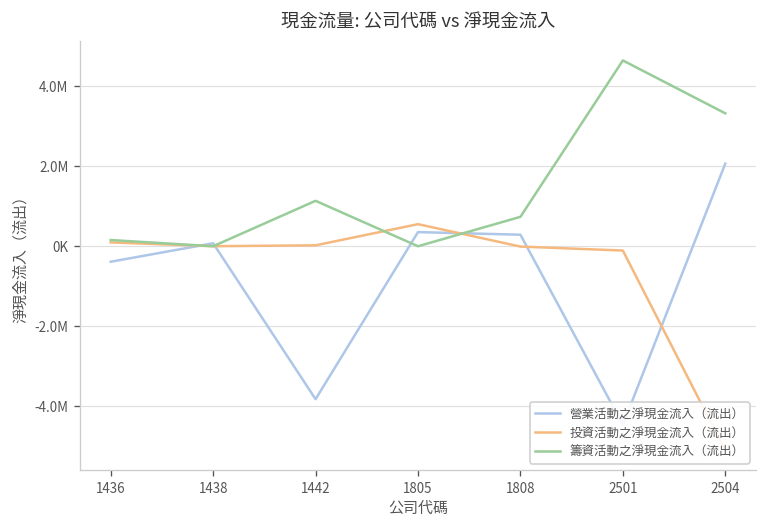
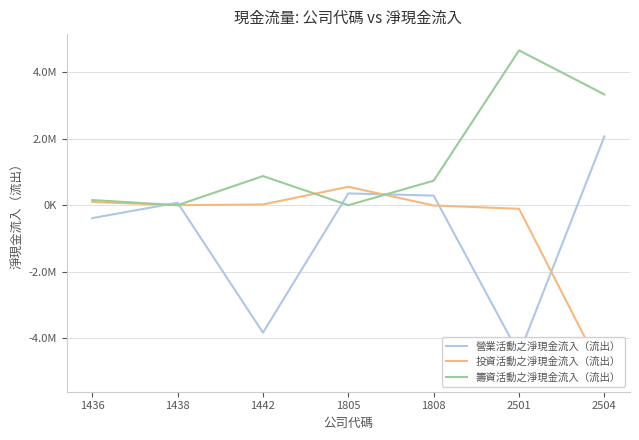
  {
    "營業活動之淨現金流入（流出）": {
      "1436": -400000,
      "1442": -3800000,
      "1805": 400000,
      "1808": 300000,
      "2504": 2100000
    },
    "投資活動之淨現金流入（流出）": {
      "1442": 0,
      "1805": 600000,
      "1808": 0,
      "2501": -100000
    },
    "籌資活動之淨現金流入（流出）": {
-     "1442": 1100000,
+     "1442": 900000,
      "1805": 0,
      "1808": 700000,
      "2501": 4600000,
      "2504": 3300000
    }
  }
